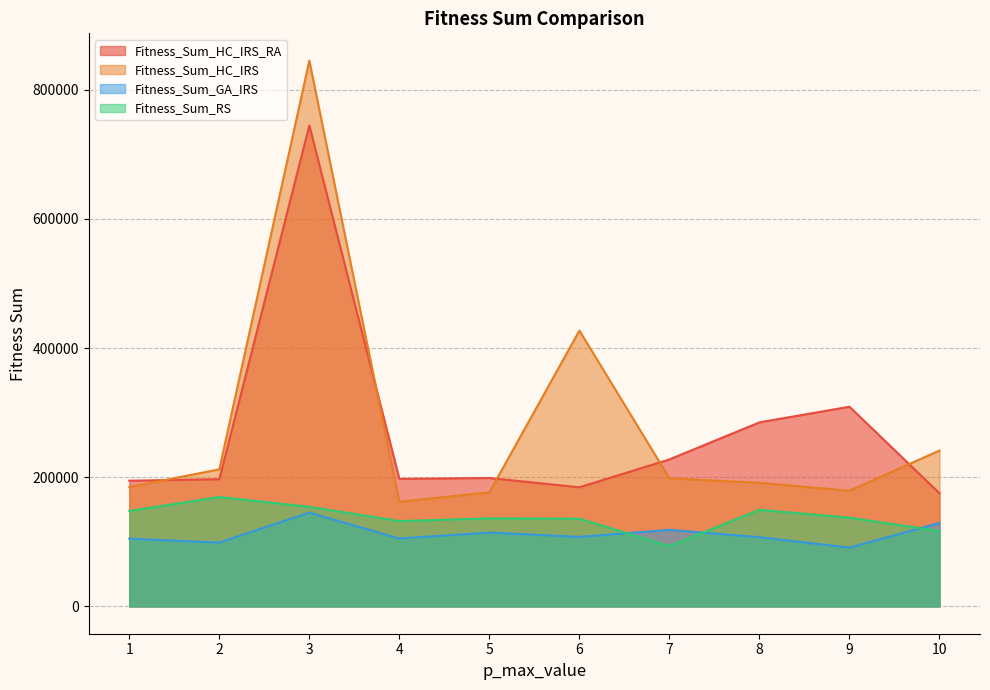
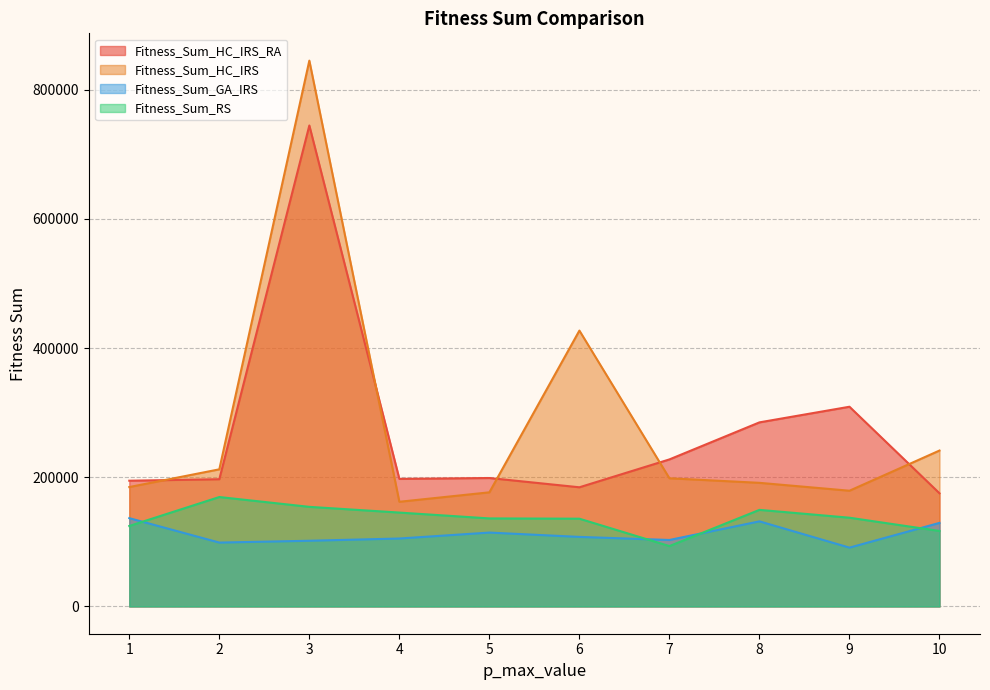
  {
    "Fitness_Sum_GA_IRS": {
-     "1": 100000,
+     "1": 140000,
      "2": 100000,
-     "3": 150000,
+     "3": 100000,
      "4": 110000,
      "5": 110000,
      "6": 110000,
-     "7": 120000,
-     "8": 110000,
+     "7": 100000,
+     "8": 130000,
      "9": 90000,
      "10": 130000
    },
    "Fitness_Sum_RS": {
-     "1": 150000,
+     "1": 120000,
      "2": 170000,
      "3": 150000,
-     "4": 130000,
+     "4": 150000,
      "5": 140000,
      "6": 140000,
      "7": 90000,
      "8": 150000,
      "9": 140000,
      "10": 120000
    }
  }
